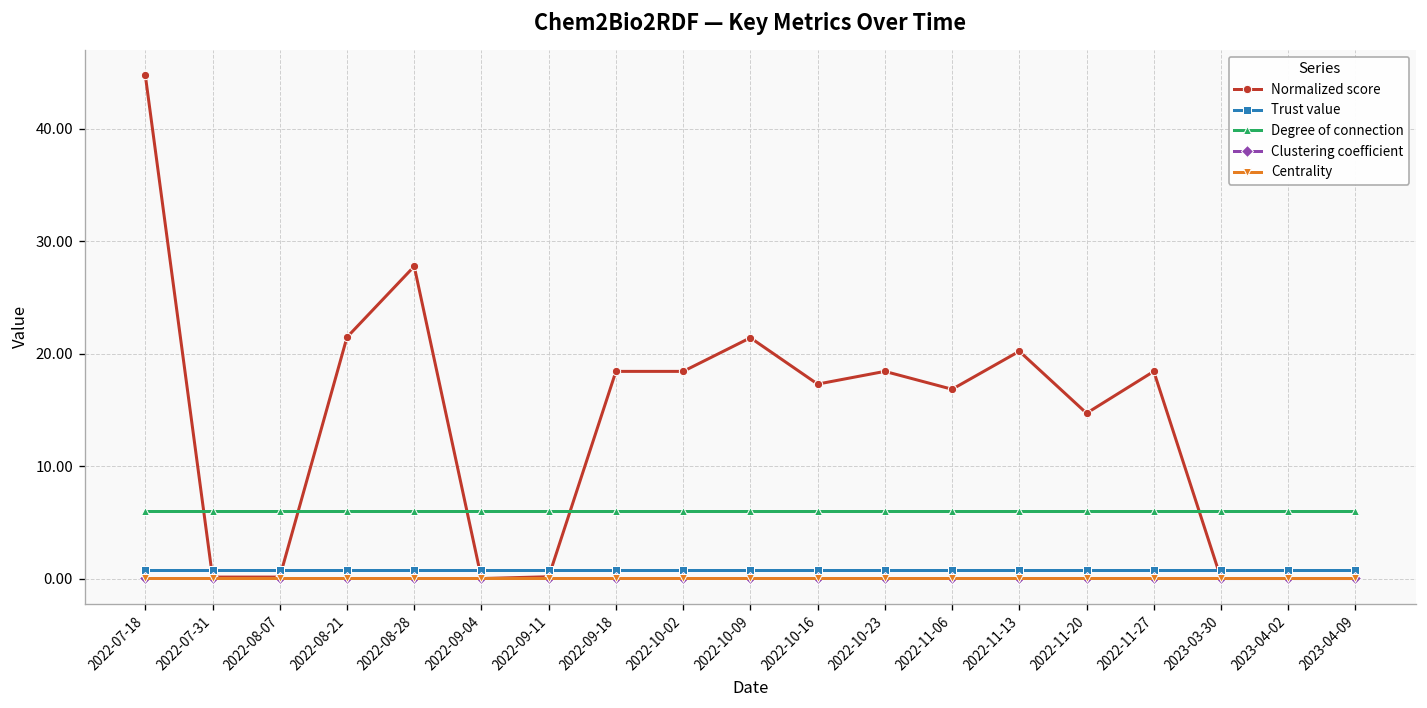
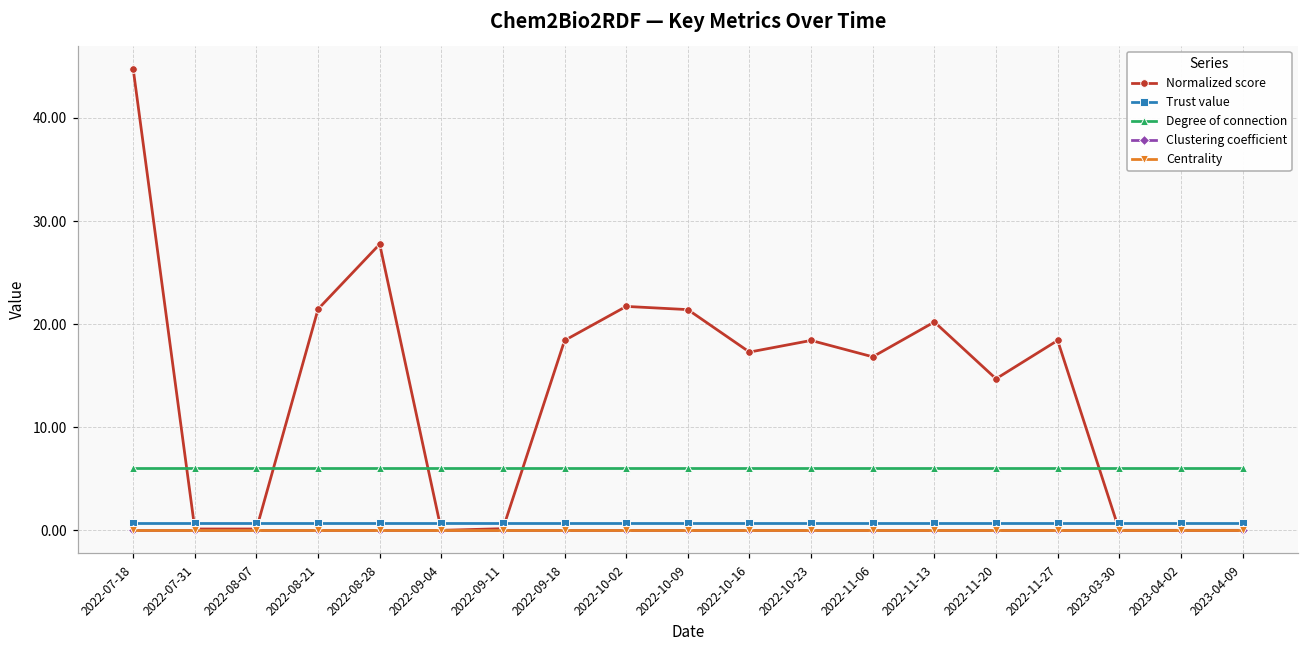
  {
    "Normalized score": {
      "2022-07-18": 45,
      "2022-08-21": 21,
      "2022-08-28": 28,
      "2022-09-18": 18,
-     "2022-10-02": 18,
+     "2022-10-02": 22,
      "2022-10-09": 21,
      "2022-10-16": 17,
      "2022-10-23": 18,
      "2022-11-06": 17,
      "2022-11-13": 20,
      "2022-11-20": 15,
      "2022-11-27": 18
    },
    "Trust value": {
      "2022-07-18": 1,
      "2022-07-31": 1,
      "2022-08-07": 1,
      "2022-08-21": 1,
      "2022-08-28": 1,
      "2022-09-04": 1,
      "2022-09-11": 1,
      "2022-09-18": 1,
      "2022-10-02": 1,
      "2022-10-09": 1,
      "2022-10-16": 1,
      "2022-10-23": 1,
      "2022-11-06": 1,
      "2022-11-13": 1,
      "2022-11-20": 1,
      "2022-11-27": 1,
      "2023-03-30": 1,
      "2023-04-02": 1,
      "2023-04-09": 1
    },
    "Degree of connection": {
      "2022-07-18": 6,
      "2022-07-31": 6,
      "2022-08-07": 6,
      "2022-08-21": 6,
      "2022-08-28": 6,
      "2022-09-04": 6,
      "2022-09-11": 6,
      "2022-09-18": 6,
      "2022-10-02": 6,
      "2022-10-09": 6,
      "2022-10-16": 6,
      "2022-10-23": 6,
      "2022-11-06": 6,
      "2022-11-13": 6,
      "2022-11-20": 6,
      "2022-11-27": 6,
      "2023-03-30": 6,
      "2023-04-02": 6,
      "2023-04-09": 6
    },
    "Centrality": {
      "2022-07-18": 0,
      "2022-08-21": 0,
      "2022-08-28": 0,
      "2022-09-18": 0,
      "2022-10-02": 0,
      "2022-10-09": 0,
      "2022-10-16": 0,
      "2022-10-23": 0,
      "2022-11-06": 0,
      "2022-11-13": 0,
      "2022-11-20": 0,
      "2022-11-27": 0
    }
  }
